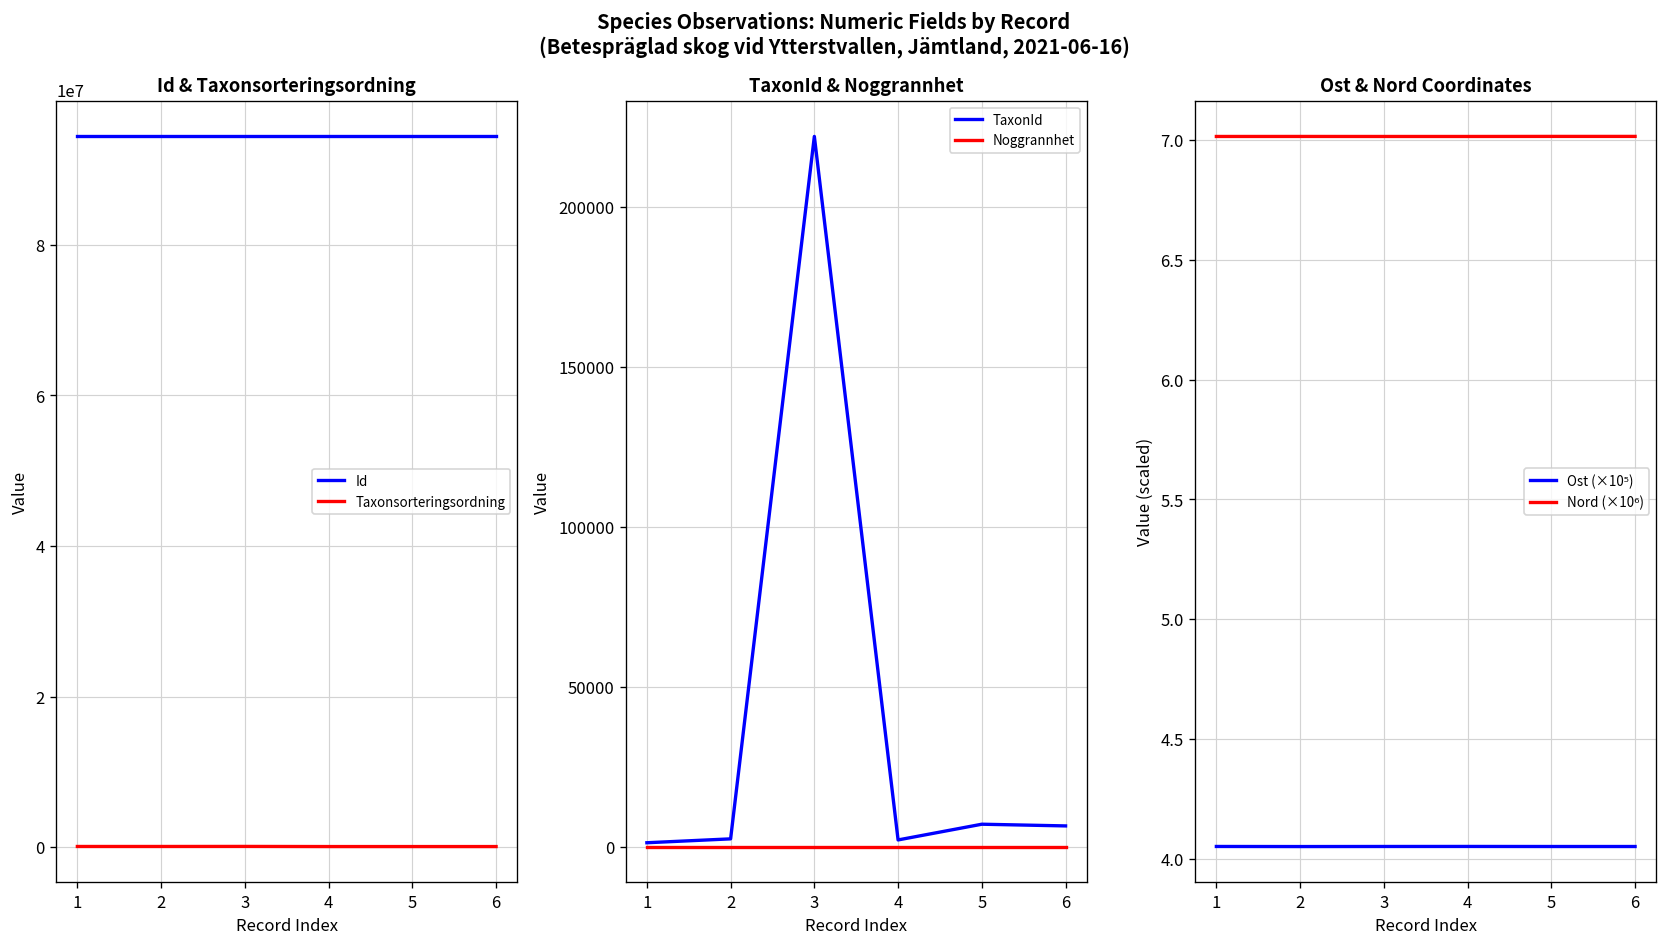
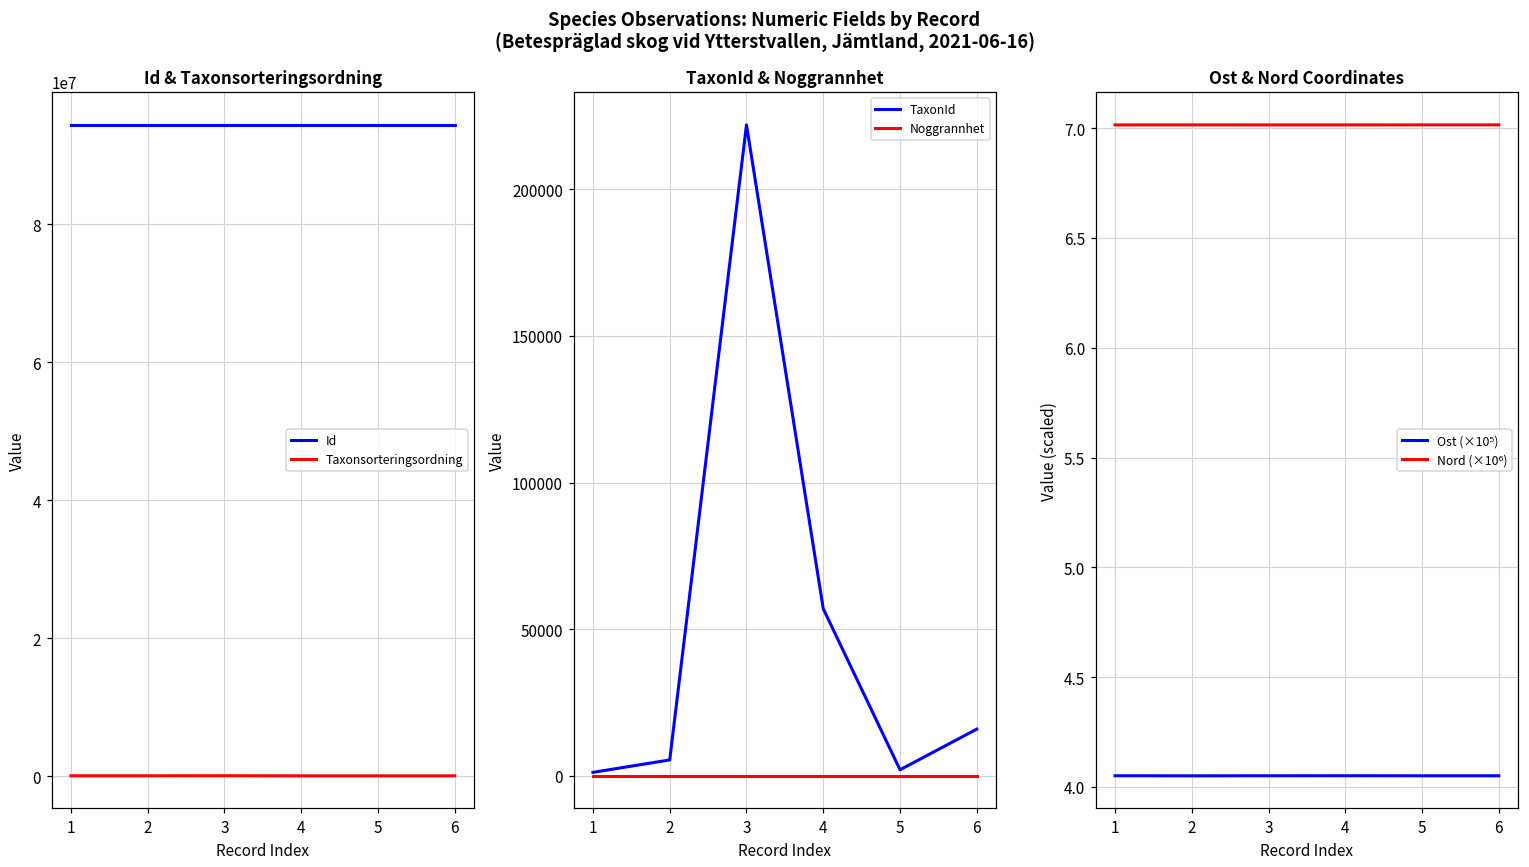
  {
    "Id & Taxonsorteringsordning": {
      "Id": {
        "1": 94000000,
        "2": 94000000,
        "3": 94000000,
        "4": 94000000,
        "5": 94000000,
        "6": 94000000
      },
      "Taxonsorteringsordning": {
        "1": 0,
        "2": 0,
        "3": 0,
        "4": 0,
        "5": 0,
        "6": 0
      }
    },
    "TaxonId & Noggrannhet": {
      "TaxonId": {
        "1": 1000,
-       "2": 2000,
+       "2": 5000,
        "3": 222000,
-       "4": 2000,
-       "5": 7000,
-       "6": 6000
+       "4": 57000,
+       "5": 2000,
+       "6": 16000
      },
      "Noggrannhet": {
        "1": 0,
        "2": 0,
        "3": 0,
        "4": 0,
        "5": 0,
        "6": 0
      }
    },
    "Ost & Nord Coordinates": {
      "Ost (×10⁵)": {
        "1": 4.05,
        "2": 4.05,
        "3": 4.05,
        "4": 4.05,
        "5": 4.05,
        "6": 4.05
      },
      "Nord (×10⁶)": {
        "1": 7.01,
        "2": 7.01,
        "3": 7.01,
        "4": 7.01,
        "5": 7.01,
        "6": 7.01
      }
    }
  }
